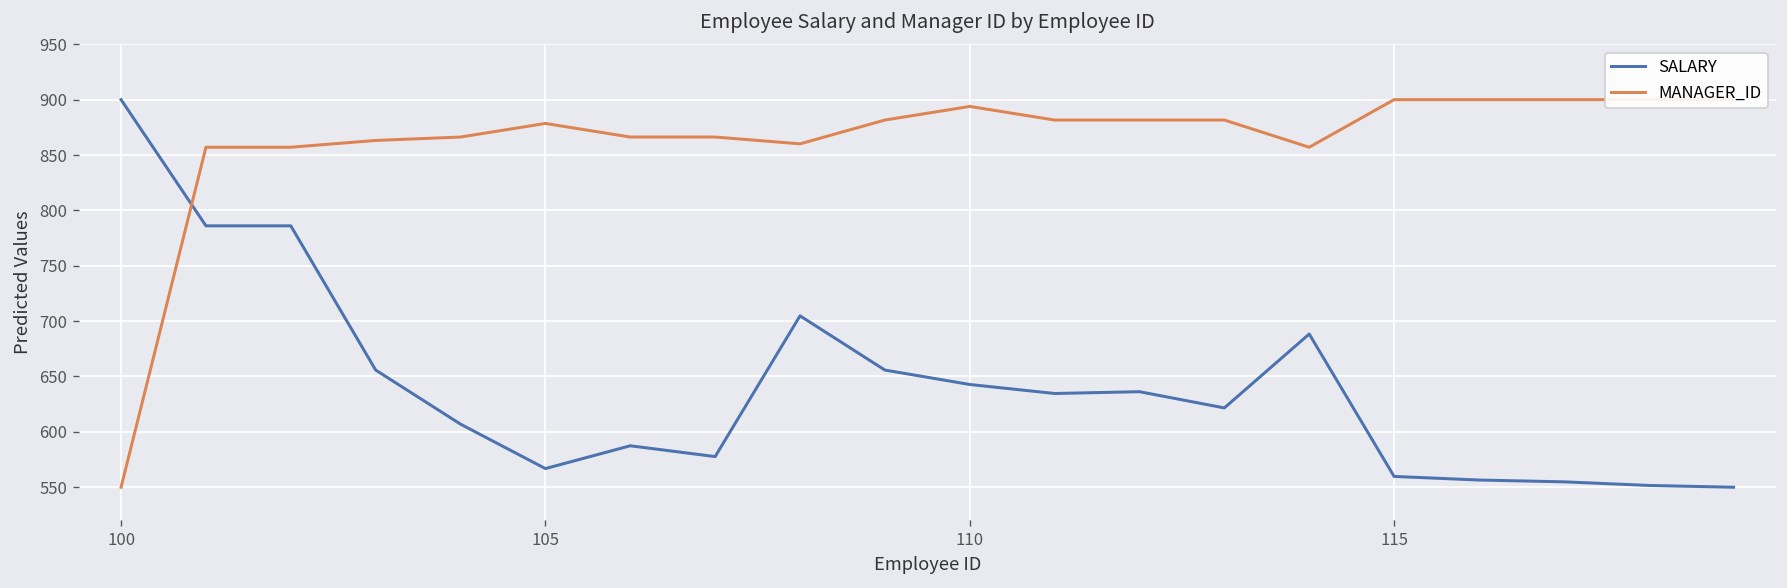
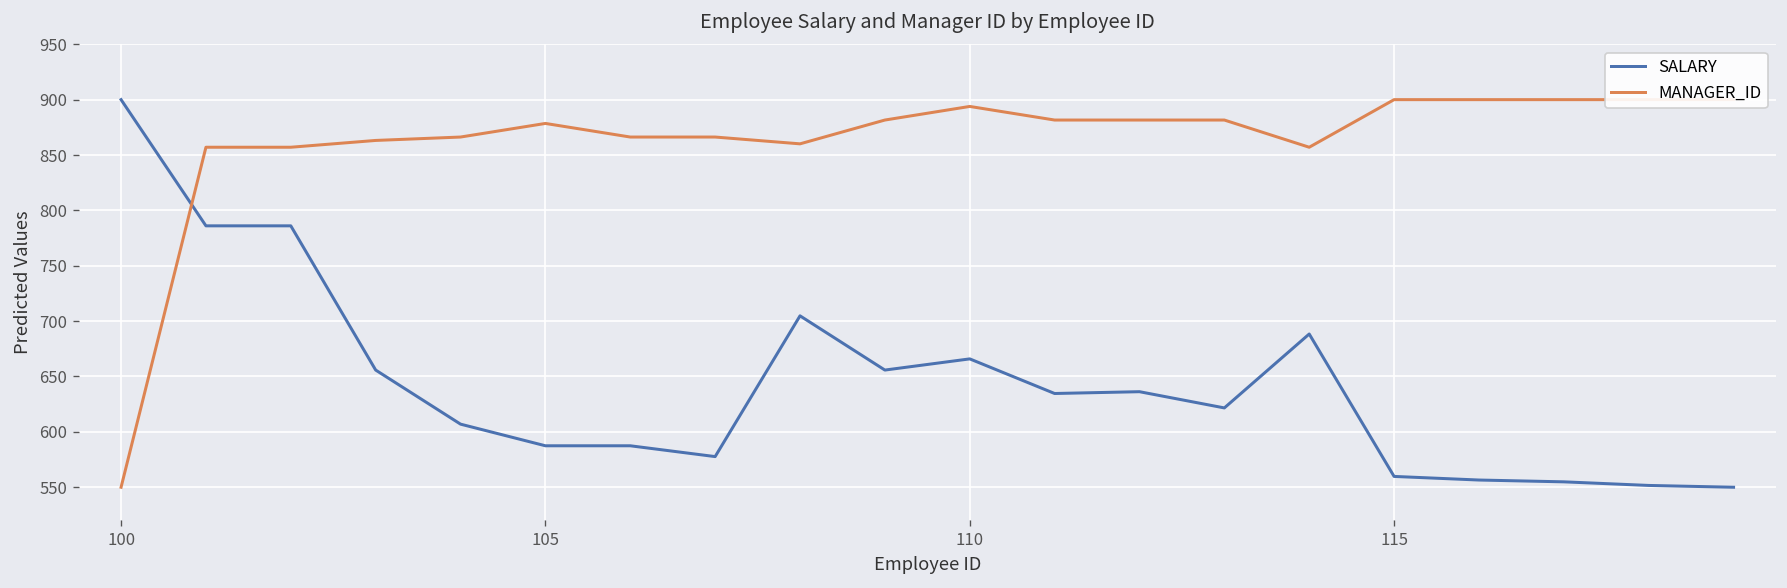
  {
    "SALARY": {
      "100": 900,
-     "105": 570,
-     "110": 640,
+     "105": 590,
+     "110": 670,
      "115": 560
    },
    "MANAGER_ID": {
      "100": 550,
      "105": 880,
      "110": 890,
      "115": 900
    }
  }
